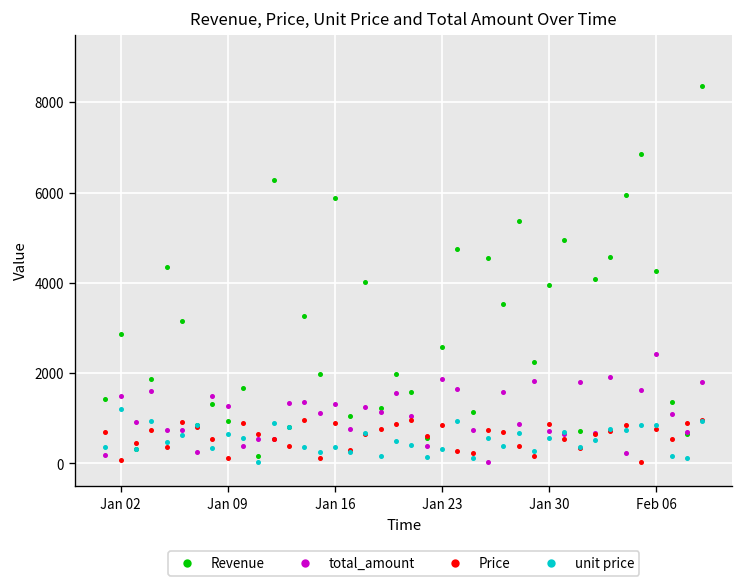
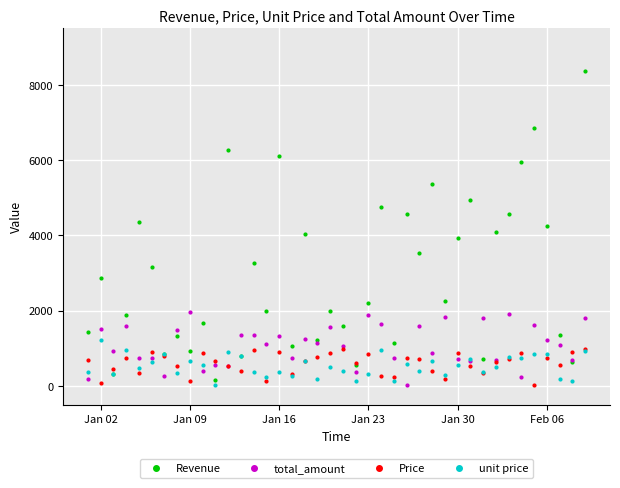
  {
    "Revenue": {
      "Jan 02": 2900,
      "Jan 09": 900,
-     "Jan 16": 5900,
-     "Jan 23": 2600,
+     "Jan 16": 6100,
+     "Jan 23": 2200,
      "Jan 30": 3900,
      "Feb 06": 4300
    },
    "total_amount": {
      "Jan 02": 1500,
-     "Jan 09": 1300,
+     "Jan 09": 2000,
      "Jan 16": 1300,
      "Jan 23": 1900,
      "Jan 30": 700,
-     "Feb 06": 2400
+     "Feb 06": 1200
    },
    "Price": {
      "Jan 02": 100,
      "Jan 09": 100,
      "Jan 16": 900,
      "Jan 23": 900,
      "Jan 30": 900,
      "Feb 06": 800
    },
    "unit price": {
      "Jan 02": 1200,
      "Jan 09": 700,
      "Jan 16": 400,
      "Jan 23": 300,
      "Jan 30": 600,
      "Feb 06": 900
    }
  }
